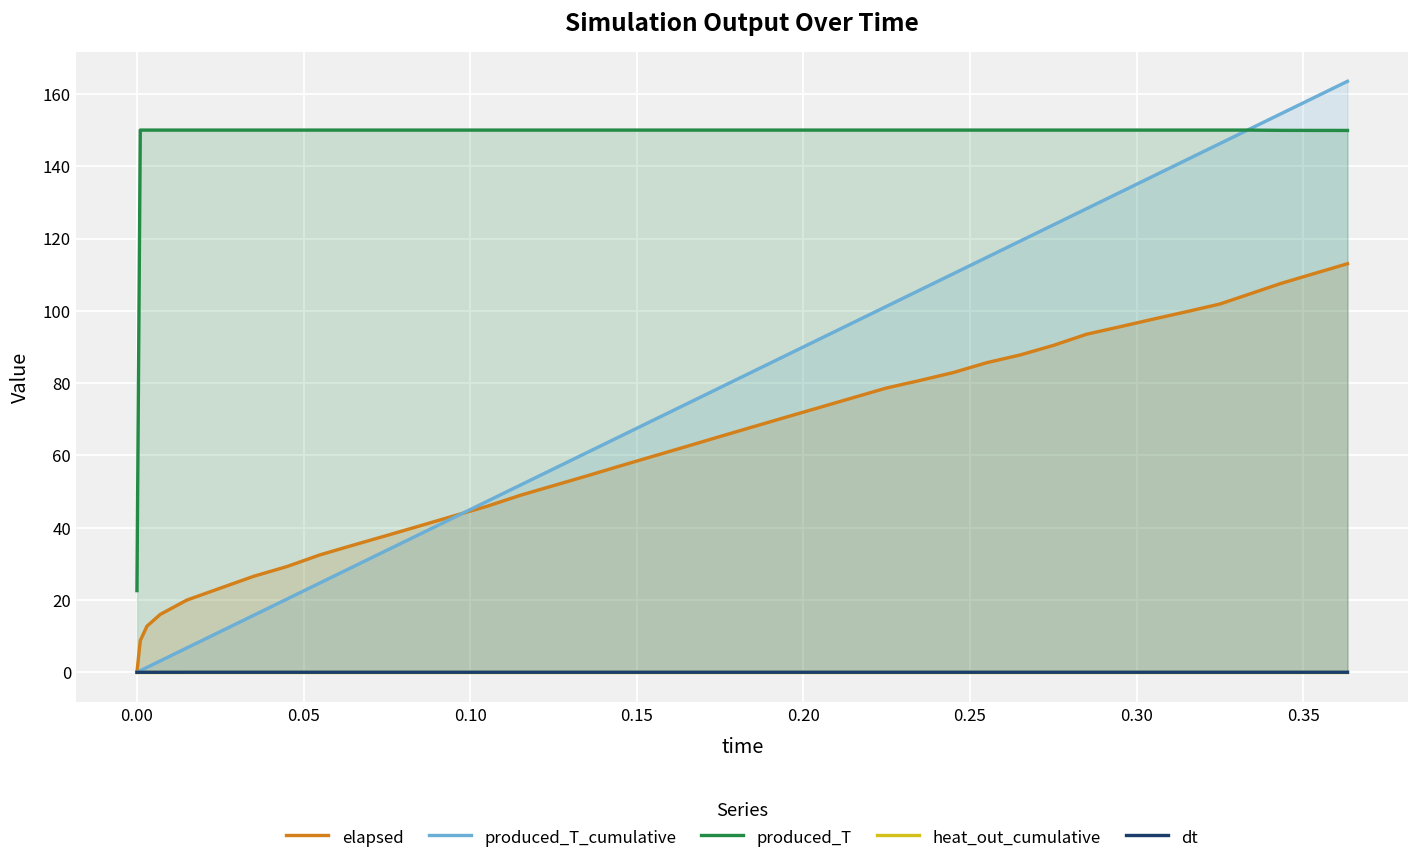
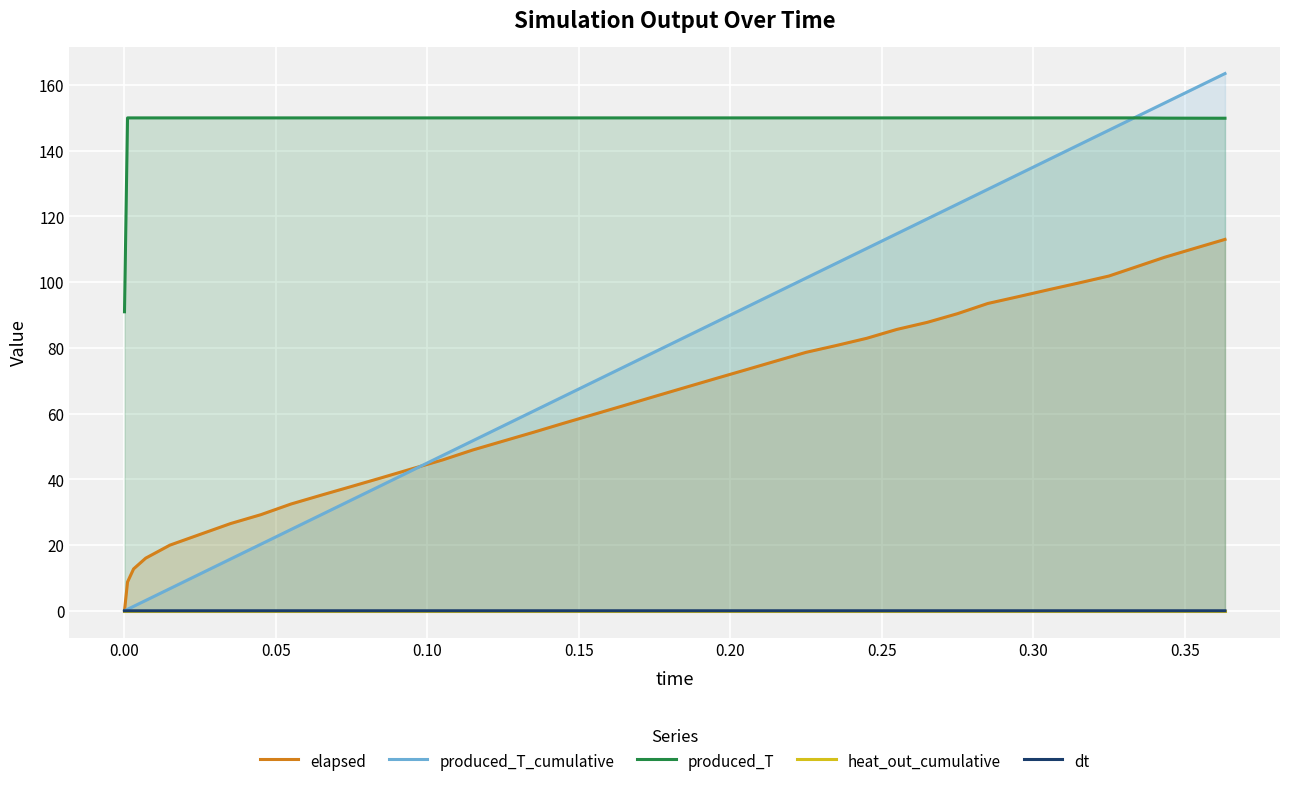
  {
    "produced_T": {
-     "0.00": 23
+     "0.00": 91
    }
  }
